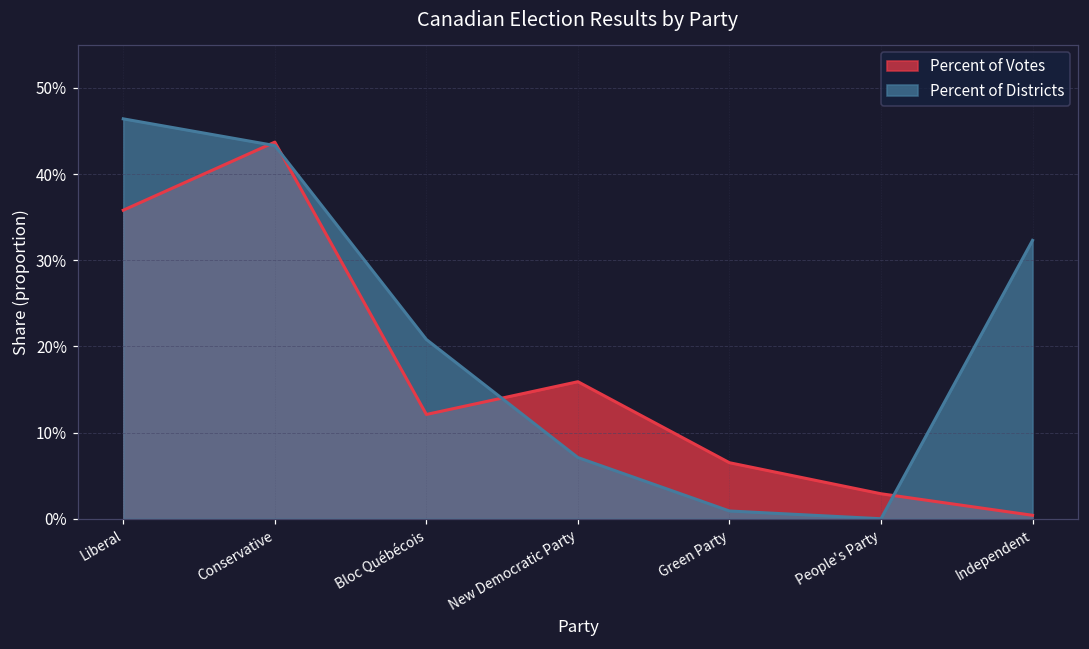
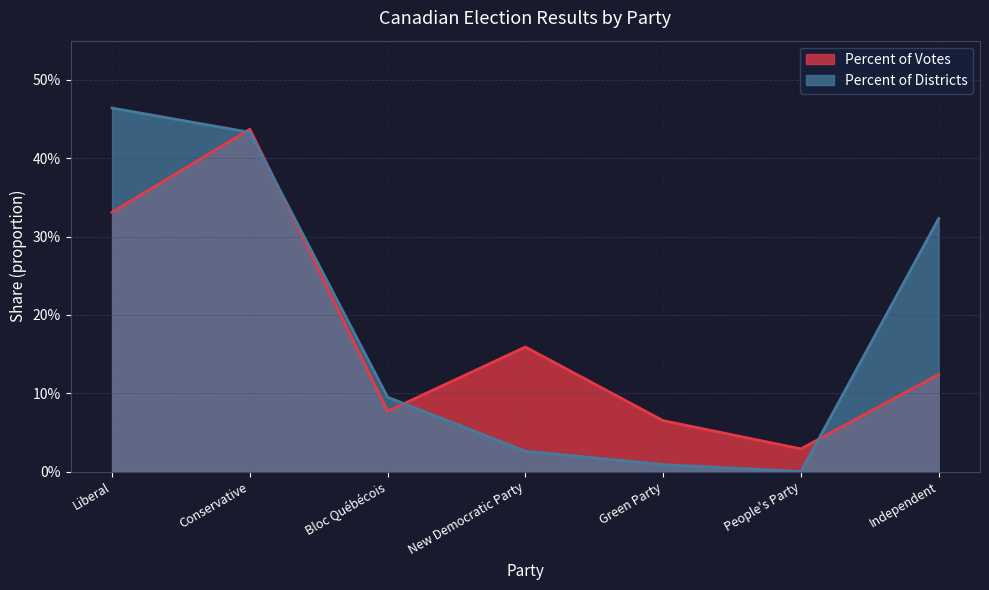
  {
    "Percent of Votes": {
-     "Liberal": "36%",
+     "Liberal": "33%",
      "Conservative": "44%",
-     "Bloc Québécois": "12%",
+     "Bloc Québécois": "8%",
      "New Democratic Party": "16%",
      "Green Party": "7%",
      "People's Party": "3%",
-     "Independent": "0%"
+     "Independent": "12%"
    },
    "Percent of Districts": {
      "Liberal": "46%",
      "Conservative": "43%",
-     "Bloc Québécois": "21%",
-     "New Democratic Party": "7%",
+     "Bloc Québécois": "10%",
+     "New Democratic Party": "3%",
      "Green Party": "1%",
      "People's Party": "0%",
      "Independent": "32%"
    }
  }
